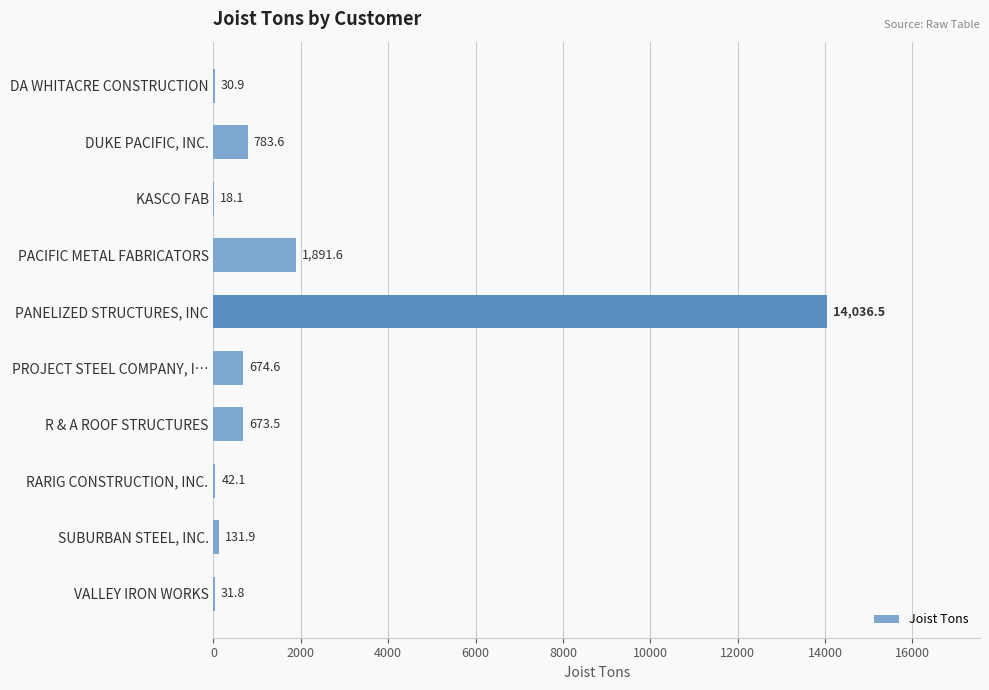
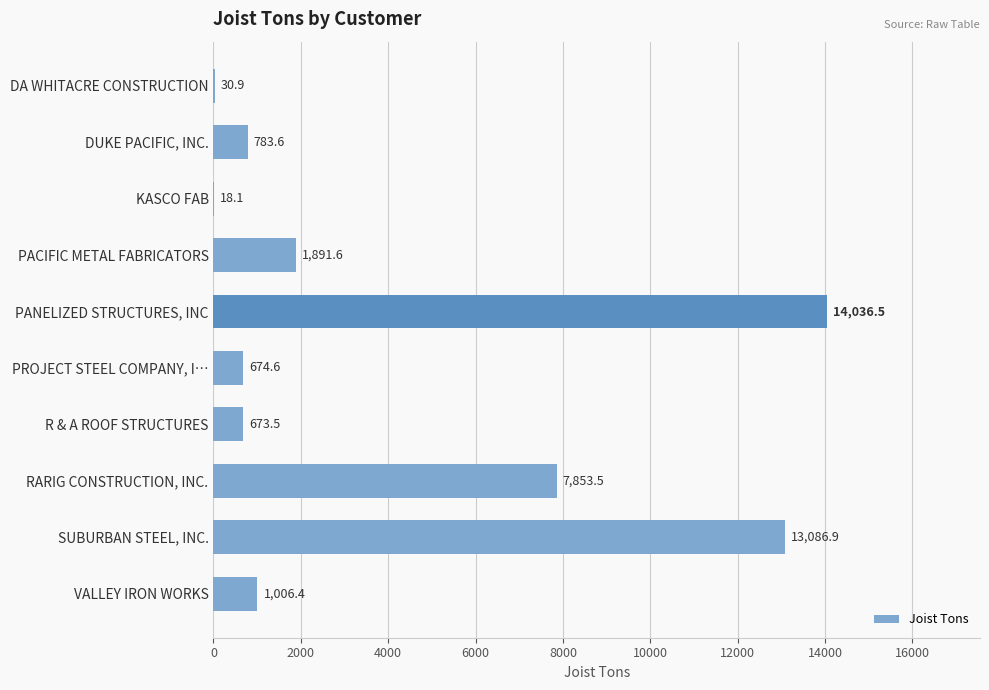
  {
    "DA WHITACRE CONSTRUCTION": "30.9",
    "DUKE PACIFIC, INC.": "783.6",
    "KASCO FAB": "18.1",
    "PACIFIC METAL FABRICATORS": "1,891.6",
    "PANELIZED STRUCTURES, INC": "14,036.5",
    "PROJECT STEEL COMPANY, I…": "674.6",
    "R & A ROOF STRUCTURES": "673.5",
-   "RARIG CONSTRUCTION, INC.": "42.1",
-   "SUBURBAN STEEL, INC.": "131.9",
-   "VALLEY IRON WORKS": "31.8"
+   "RARIG CONSTRUCTION, INC.": "7,853.5",
+   "SUBURBAN STEEL, INC.": "13,086.9",
+   "VALLEY IRON WORKS": "1,006.4"
  }
